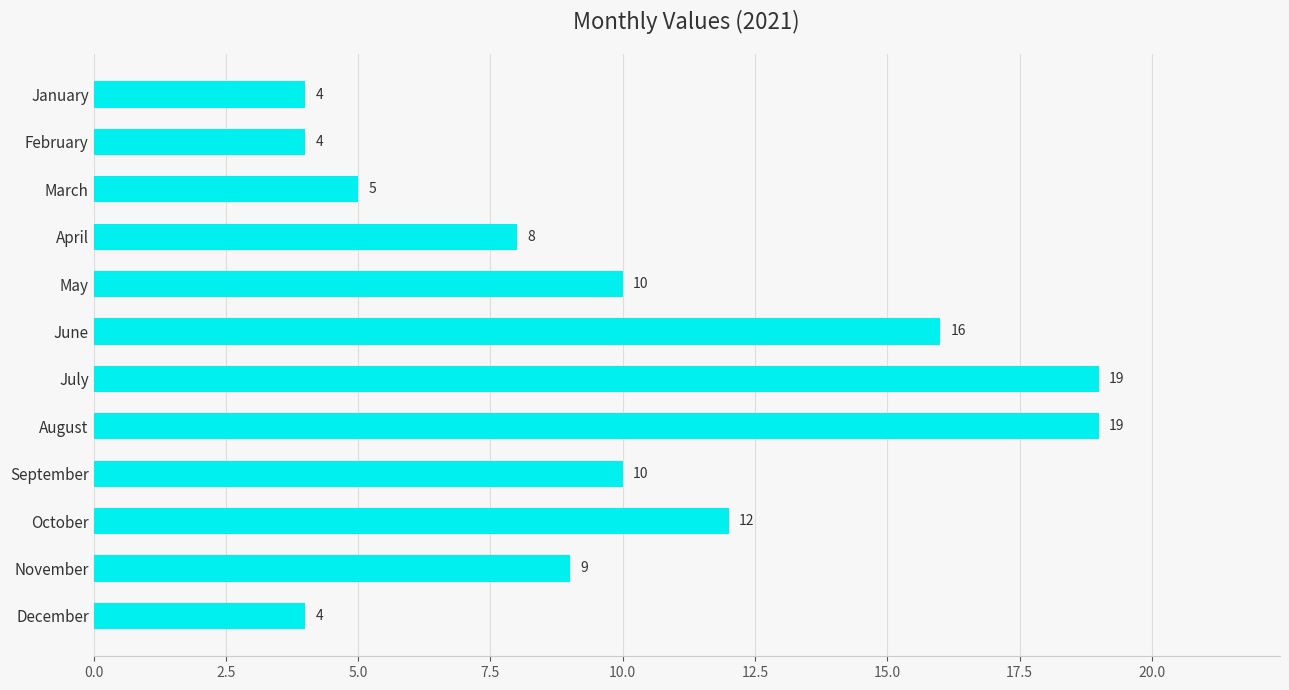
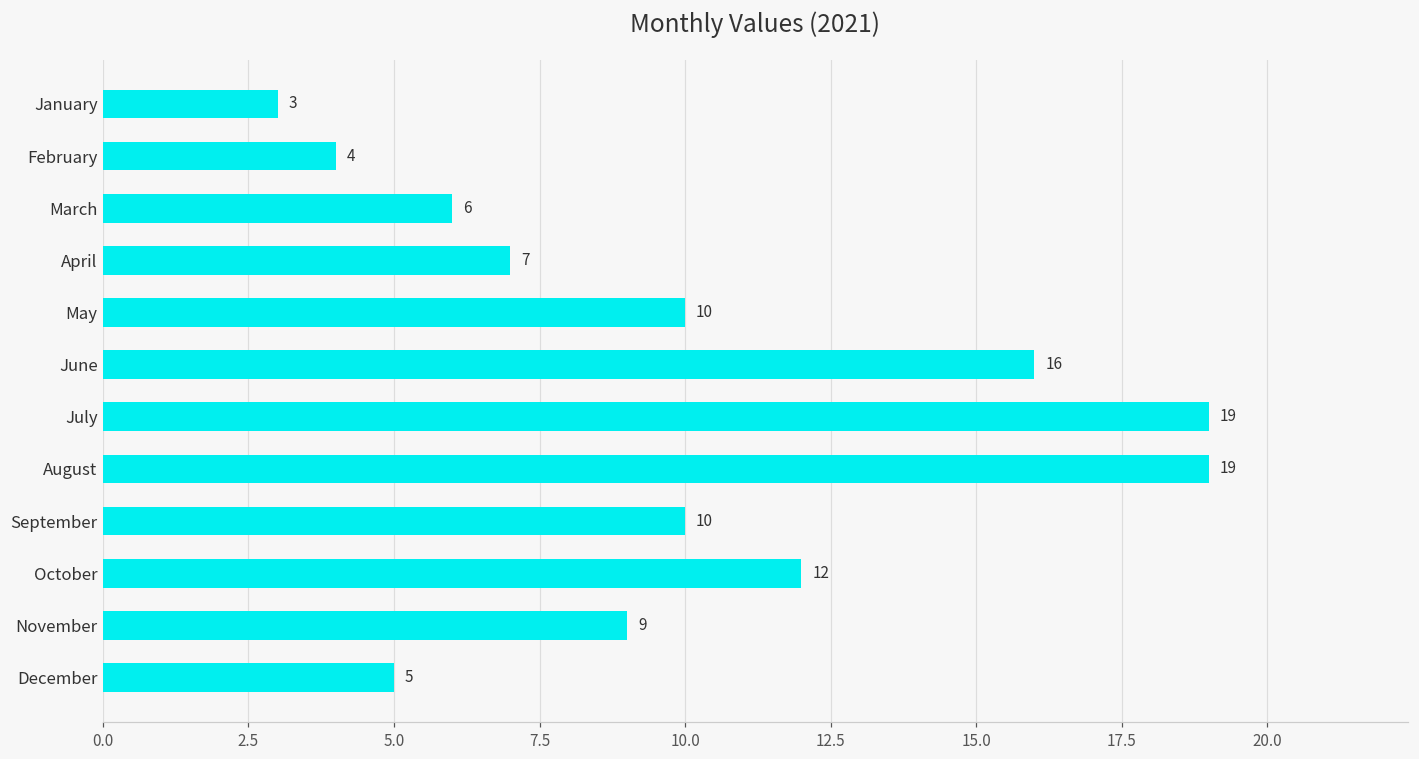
  {
-   "January": 4,
+   "January": 3,
    "February": 4,
-   "March": 5,
-   "April": 8,
+   "March": 6,
+   "April": 7,
    "May": 10,
    "June": 16,
    "July": 19,
    "August": 19,
    "September": 10,
    "October": 12,
    "November": 9,
-   "December": 4
+   "December": 5
  }
